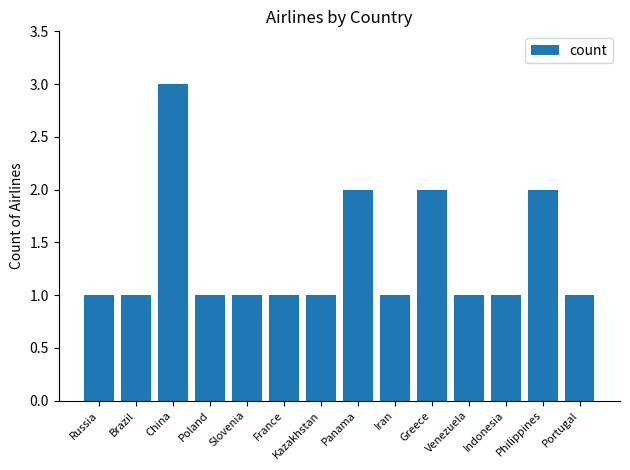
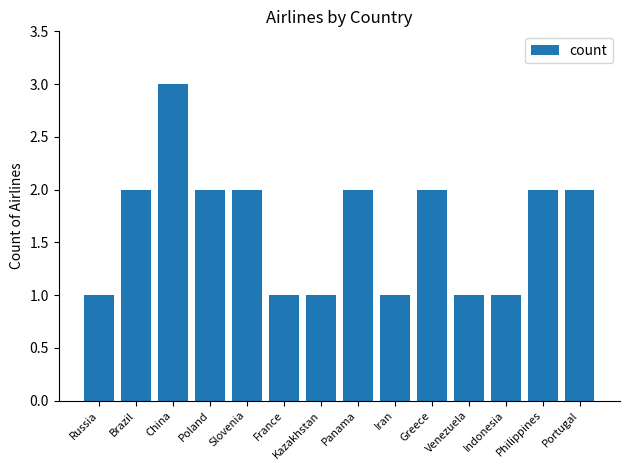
  {
    "Russia": 1,
-   "Brazil": 1,
+   "Brazil": 2,
    "China": 3,
-   "Poland": 1,
-   "Slovenia": 1,
+   "Poland": 2,
+   "Slovenia": 2,
    "France": 1,
    "Kazakhstan": 1,
    "Panama": 2,
    "Iran": 1,
    "Greece": 2,
    "Venezuela": 1,
    "Indonesia": 1,
    "Philippines": 2,
-   "Portugal": 1
+   "Portugal": 2
  }
